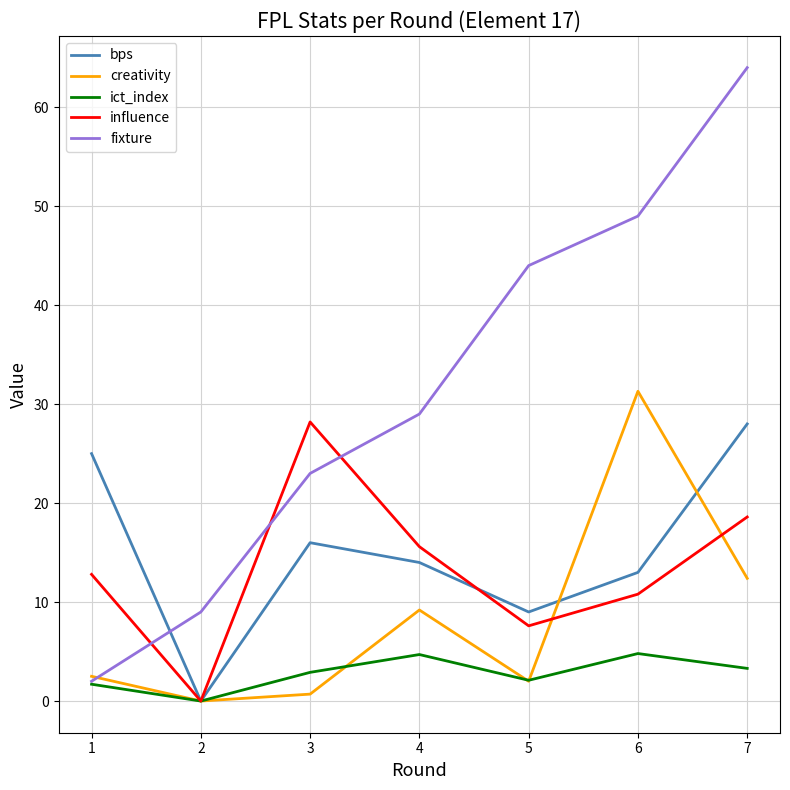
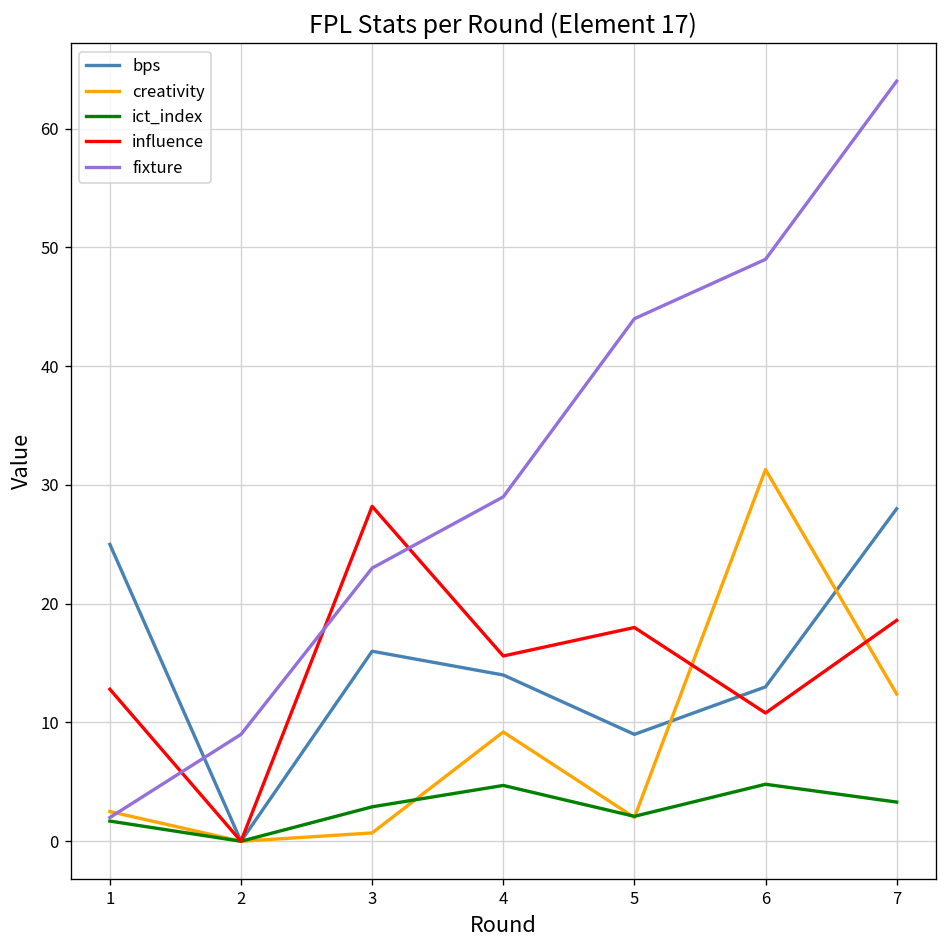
  {
    "bps": {
      "1": 25,
      "3": 16,
      "4": 14,
      "5": 9,
      "6": 13,
      "7": 28
    },
    "creativity": {
      "1": 3,
      "3": 1,
      "4": 9,
      "6": 31,
      "7": 12
    },
    "ict_index": {
      "1": 2,
      "3": 3,
      "4": 5,
      "6": 5,
      "7": 3
    },
    "influence": {
      "1": 13,
      "3": 28,
      "4": 16,
-     "5": 8,
+     "5": 18,
      "6": 11,
      "7": 19
    },
    "fixture": {
      "1": 2,
      "2": 9,
      "3": 23,
      "4": 29,
      "5": 44,
      "6": 49,
      "7": 64
    }
  }
